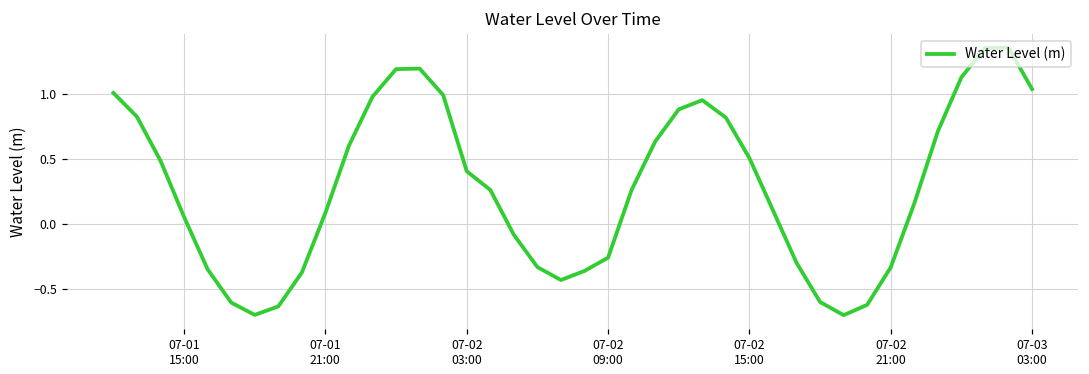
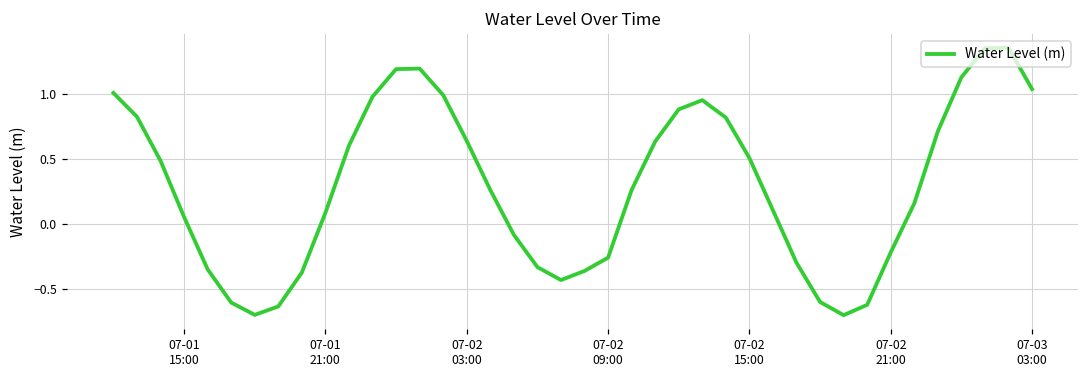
  {
    "07-01 15:00": 0.06,
    "07-01 21:00": 0.09,
-   "07-02 03:00": 0.41,
+   "07-02 03:00": 0.64,
    "07-02 09:00": -0.26,
    "07-02 15:00": 0.51,
-   "07-02 21:00": -0.33,
+   "07-02 21:00": -0.22,
    "07-03 03:00": 1.04
  }
